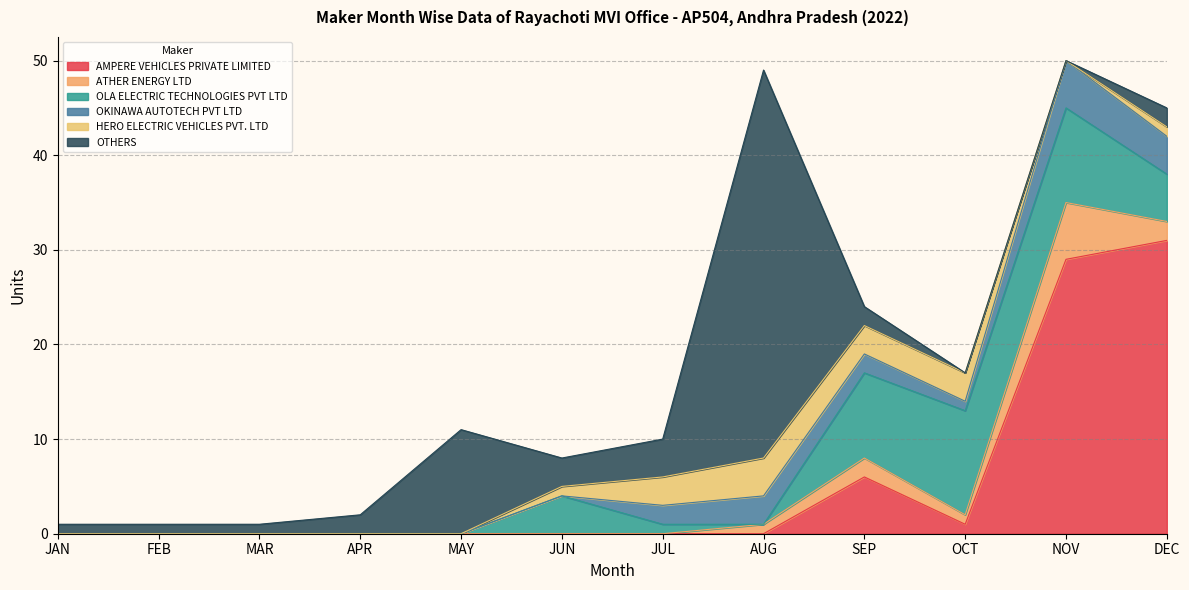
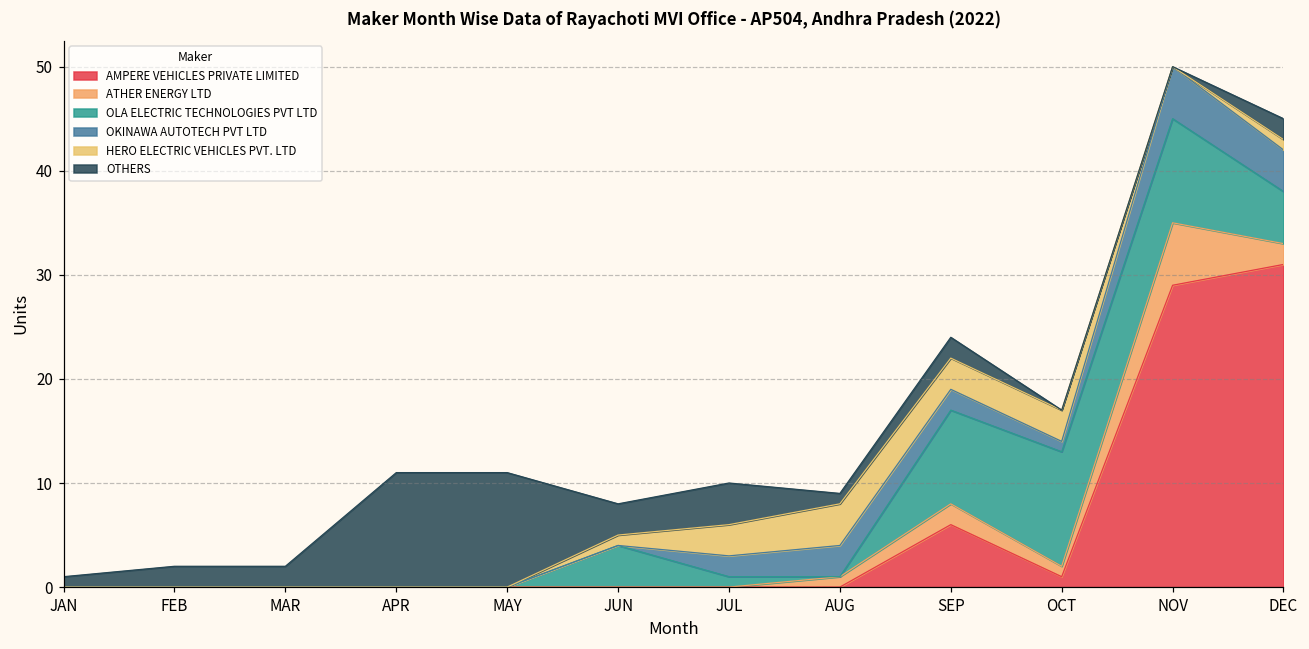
  {
    "AMPERE VEHICLES PRIVATE LIMITED": {
      "AUG": 0,
      "SEP": 6,
      "OCT": 1,
      "NOV": 29,
      "DEC": 31
    },
    "OTHERS": {
      "JAN": 1,
-     "FEB": 1,
-     "MAR": 1,
-     "APR": 2,
+     "FEB": 2,
+     "MAR": 2,
+     "APR": 11,
      "MAY": 11,
      "JUN": 3,
      "JUL": 4,
-     "AUG": 41,
+     "AUG": 1,
      "SEP": 2,
      "DEC": 2
    }
  }
